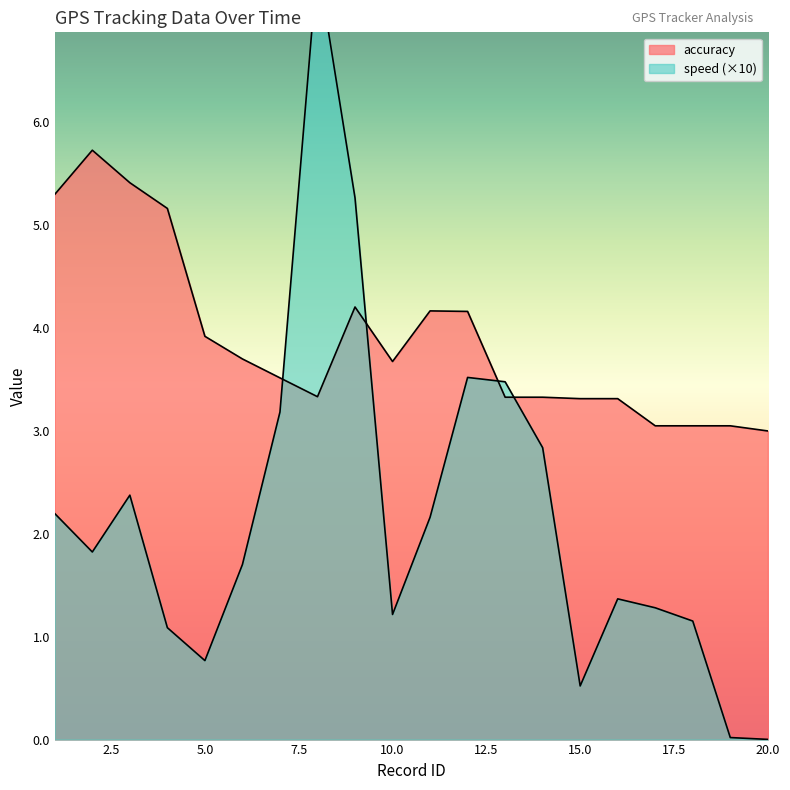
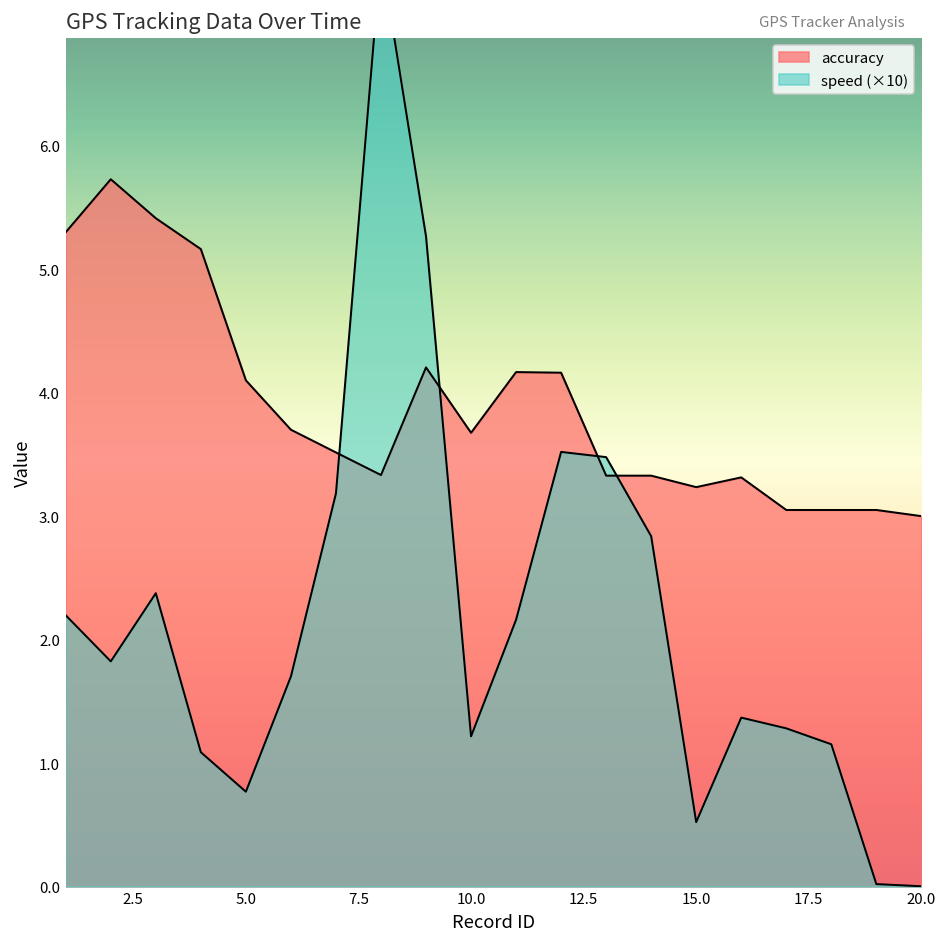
  {
    "accuracy": {
-     "5.0": 3.92,
+     "5.0": 4.10,
      "10.0": 3.68,
-     "15.0": 3.31,
+     "15.0": 3.24,
      "20.0": 3.00
    },
    "speed (×10)": {
      "5.0": 0.77,
      "10.0": 1.22,
      "15.0": 0.52,
      "20.0": 0.00
    }
  }
